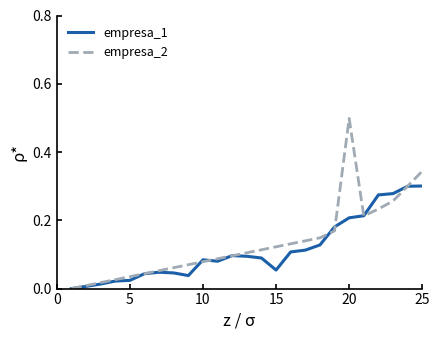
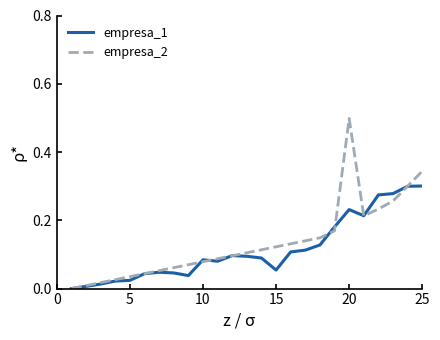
  {
    "empresa_1": {
      "5": 0.02,
      "15": 0.05,
-     "20": 0.21,
+     "20": 0.23,
      "25": 0.30
    },
    "empresa_2": {
      "5": 0.03,
      "15": 0.12,
      "20": 0.50,
      "25": 0.34
    }
  }
